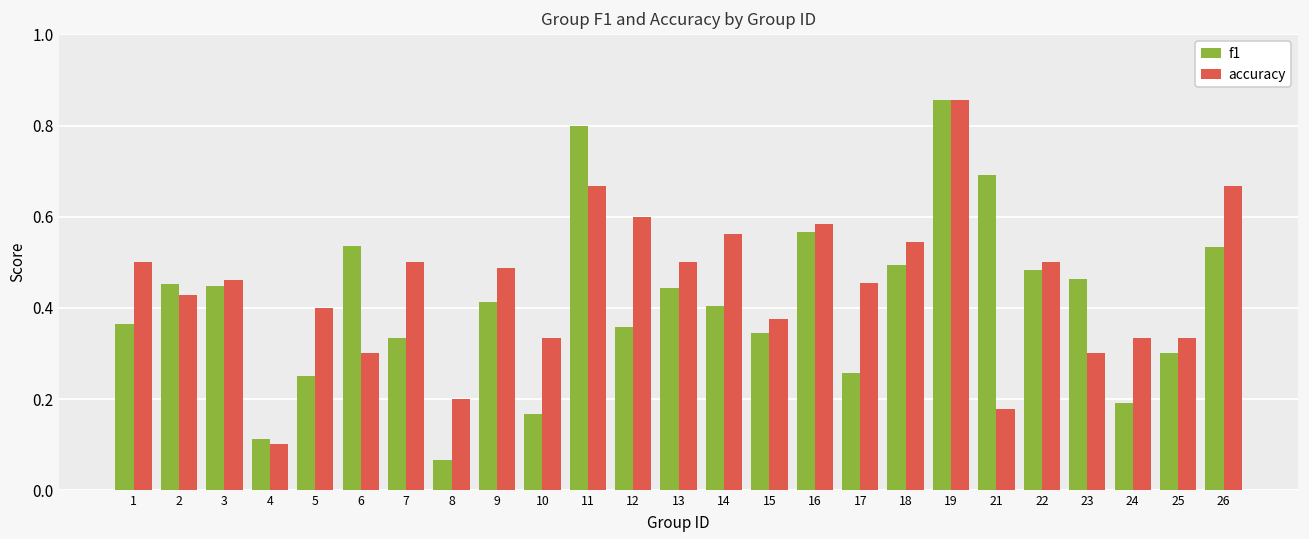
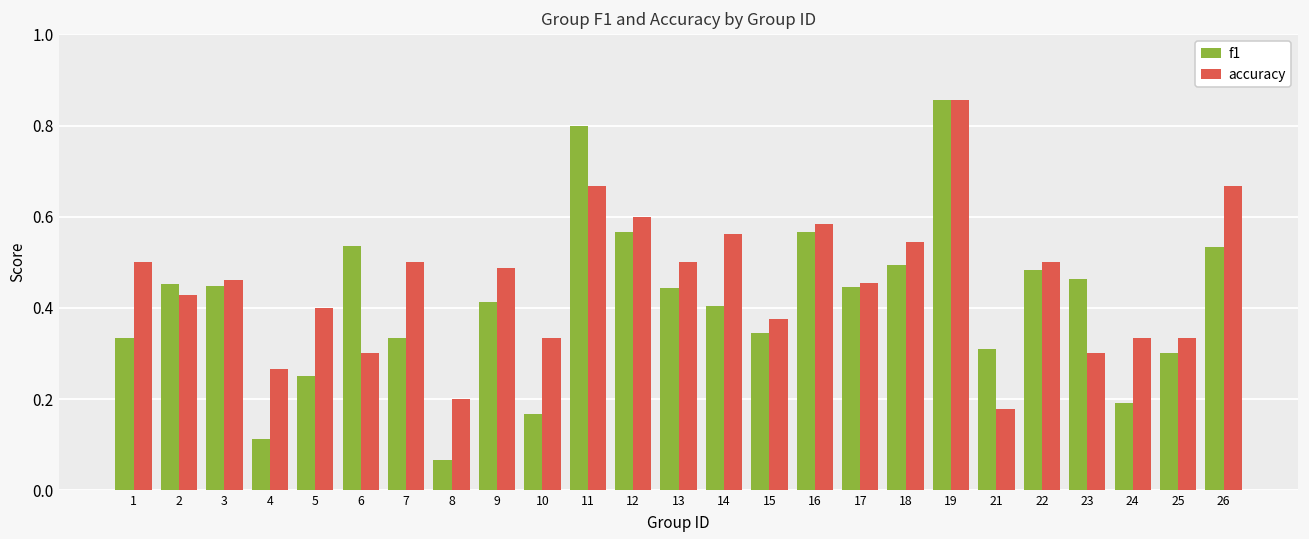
  {
    "f1": {
-     "1": 0.36,
+     "1": 0.33,
      "2": 0.45,
      "3": 0.45,
      "4": 0.11,
      "5": 0.25,
      "6": 0.54,
      "7": 0.33,
      "8": 0.07,
      "9": 0.41,
      "10": 0.17,
      "11": 0.80,
-     "12": 0.36,
+     "12": 0.57,
      "13": 0.44,
      "14": 0.41,
      "15": 0.35,
      "16": 0.57,
-     "17": 0.26,
+     "17": 0.45,
      "18": 0.49,
      "19": 0.86,
-     "21": 0.69,
+     "21": 0.31,
      "22": 0.48,
      "23": 0.46,
      "24": 0.19,
      "25": 0.30,
      "26": 0.53
    },
    "accuracy": {
      "1": 0.50,
      "2": 0.43,
      "3": 0.46,
-     "4": 0.10,
+     "4": 0.27,
      "5": 0.40,
      "6": 0.30,
      "7": 0.50,
      "8": 0.20,
      "9": 0.49,
      "10": 0.33,
      "11": 0.67,
      "12": 0.60,
      "13": 0.50,
      "14": 0.56,
      "15": 0.38,
      "16": 0.58,
      "17": 0.45,
      "18": 0.55,
      "19": 0.86,
      "21": 0.18,
      "22": 0.50,
      "23": 0.30,
      "24": 0.33,
      "25": 0.33,
      "26": 0.67
    }
  }
